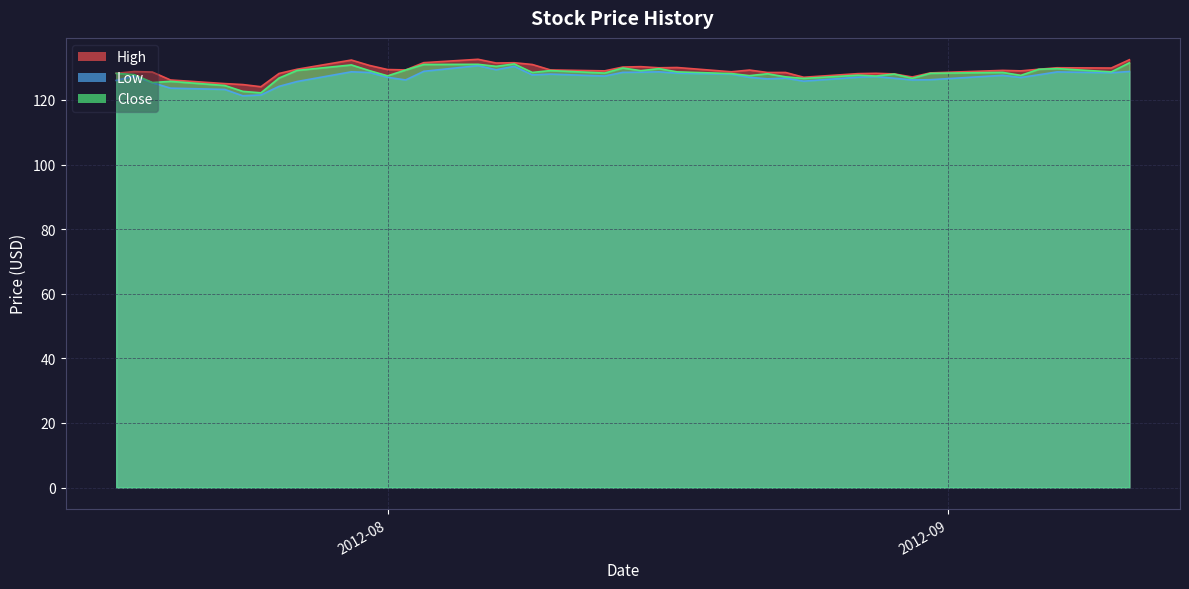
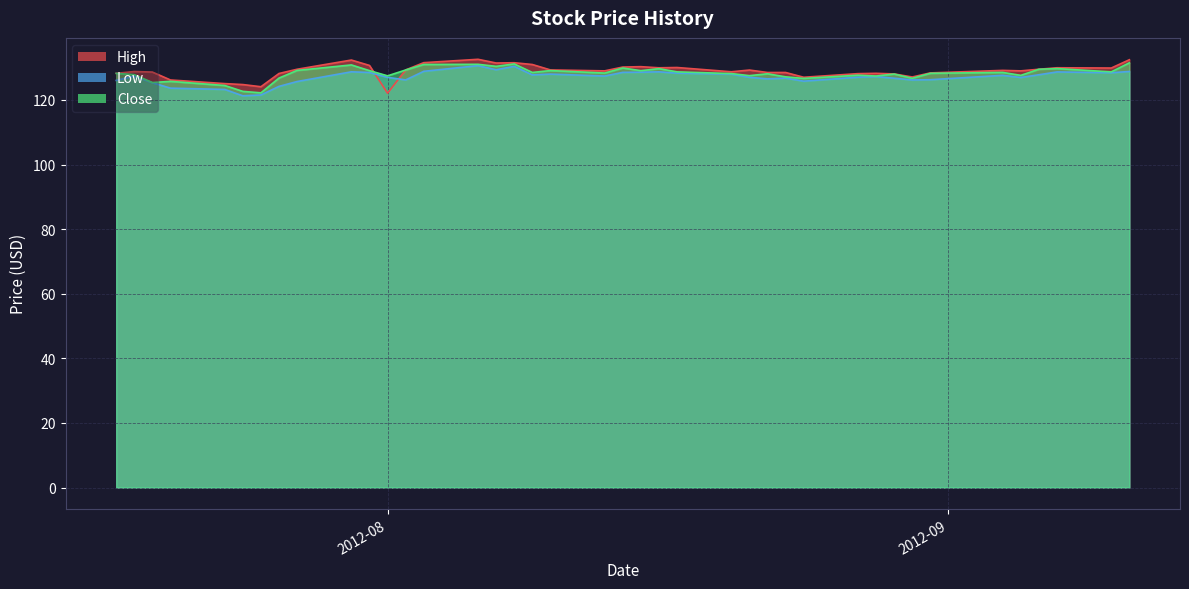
  {
    "High": {
-     "2012-08": 129
+     "2012-08": 122
    }
  }
